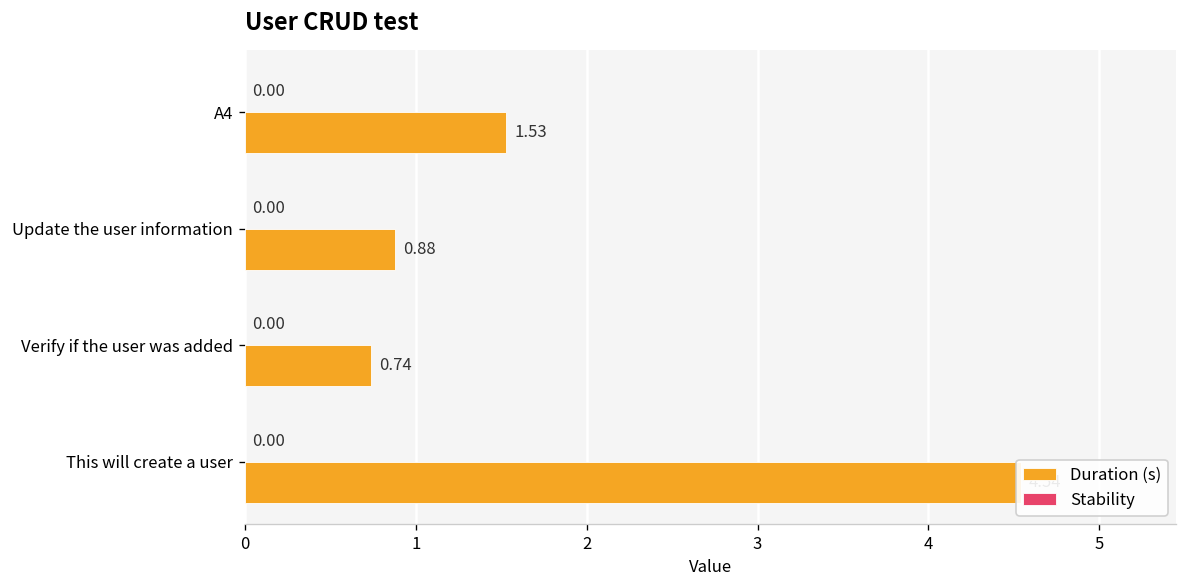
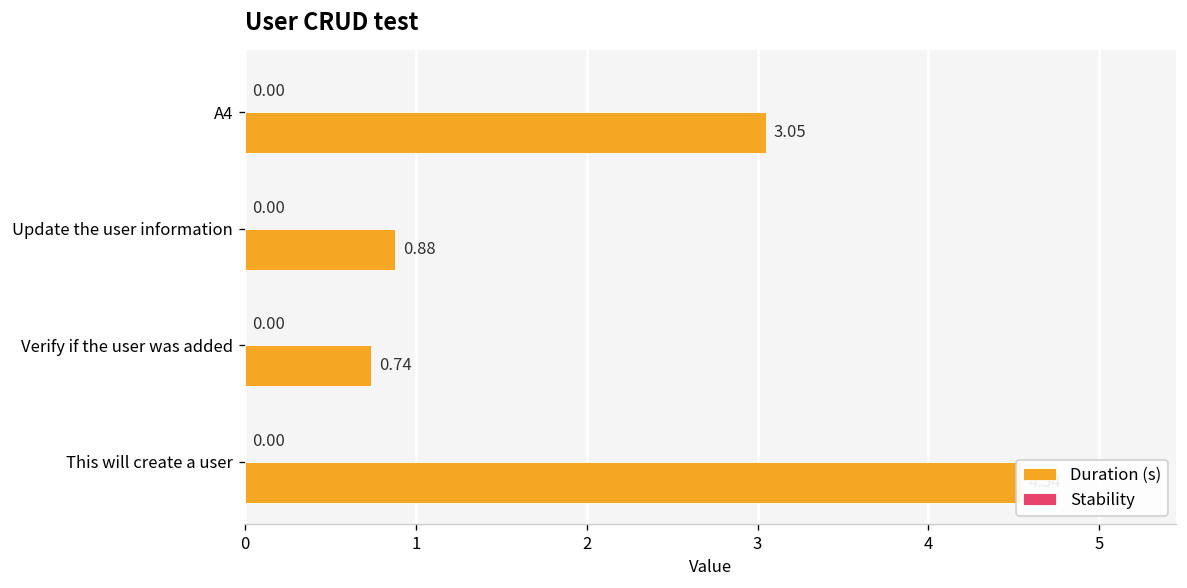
  {
    "Duration (s)": {
-     "A4": 1.53,
+     "A4": 3.05,
      "Update the user information": 0.88,
      "Verify if the user was added": 0.74
    },
    "Stability": {
      "A4": 0.00,
      "Update the user information": 0.00,
      "Verify if the user was added": 0.00,
      "This will create a user": 0.00
    }
  }
